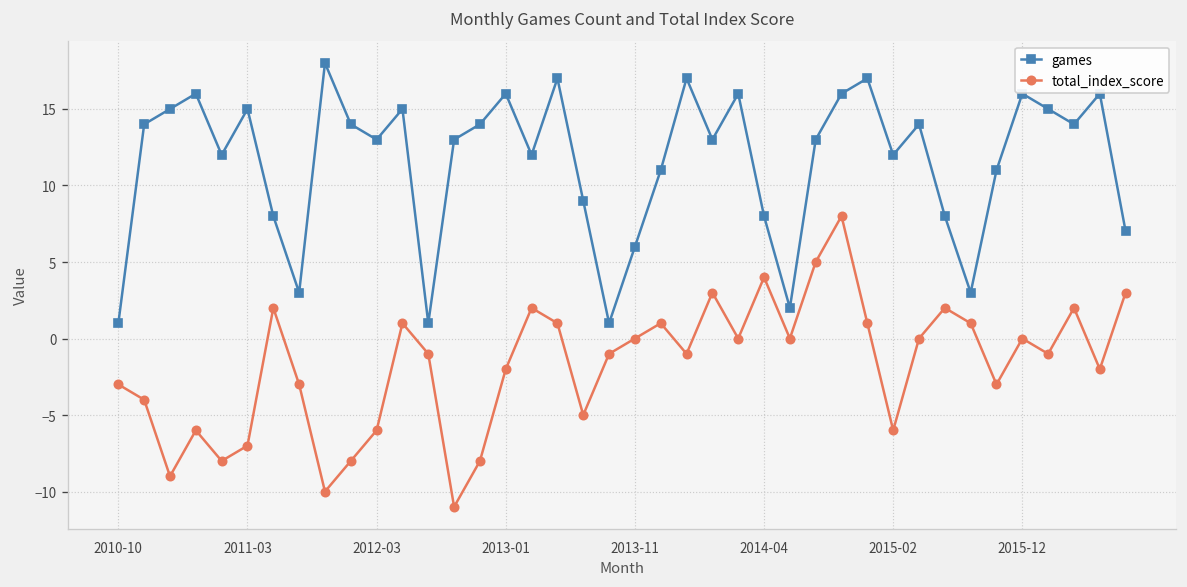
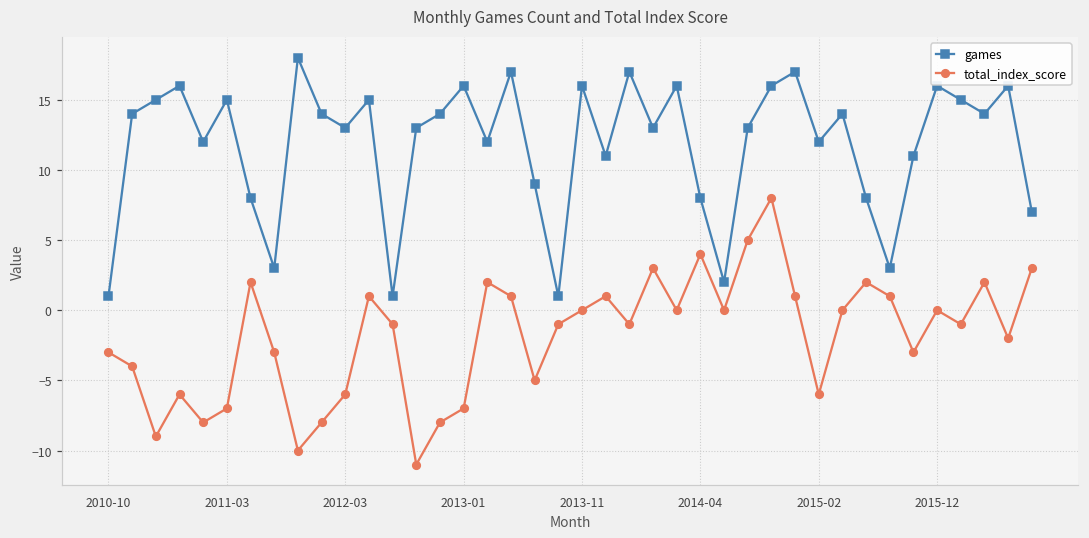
  {
    "games": {
      "2010-10": 1,
      "2011-03": 15,
      "2012-03": 13,
      "2013-01": 16,
-     "2013-11": 6,
+     "2013-11": 16,
      "2014-04": 8,
      "2015-02": 12,
      "2015-12": 16
    },
    "total_index_score": {
      "2010-10": -3,
      "2011-03": -7,
      "2012-03": -6,
-     "2013-01": -2,
+     "2013-01": -7,
      "2013-11": 0,
      "2014-04": 4,
      "2015-02": -6,
      "2015-12": 0
    }
  }
